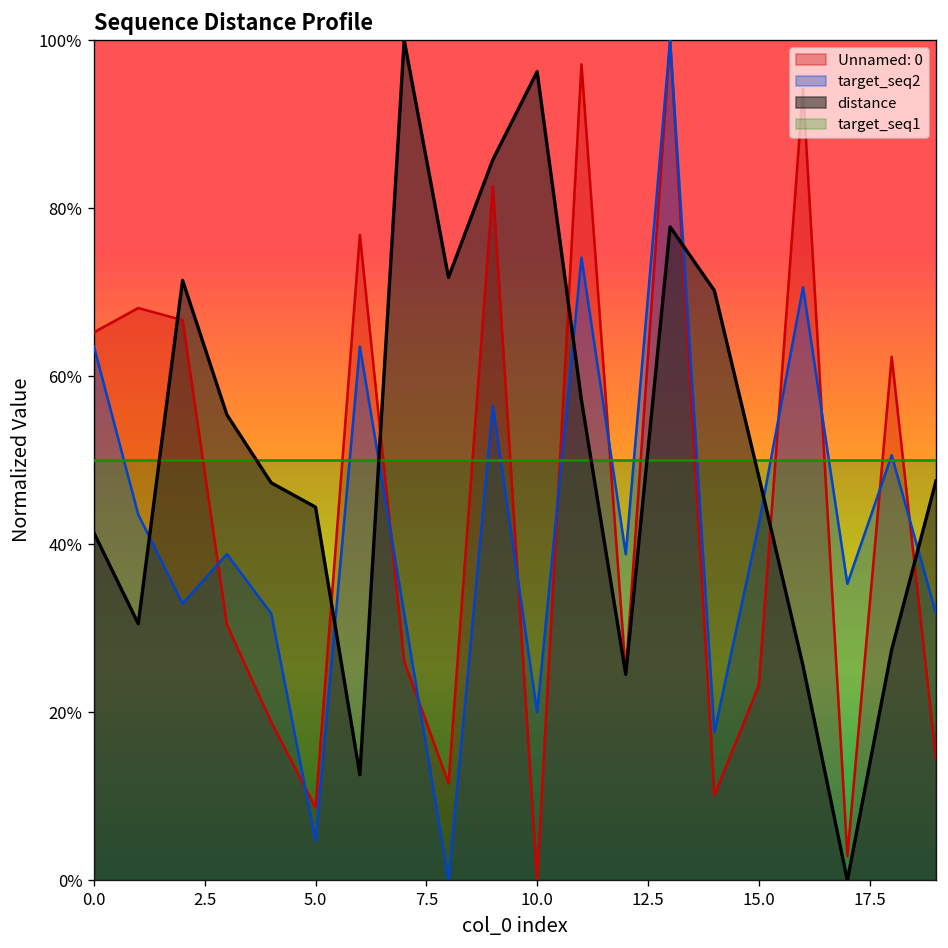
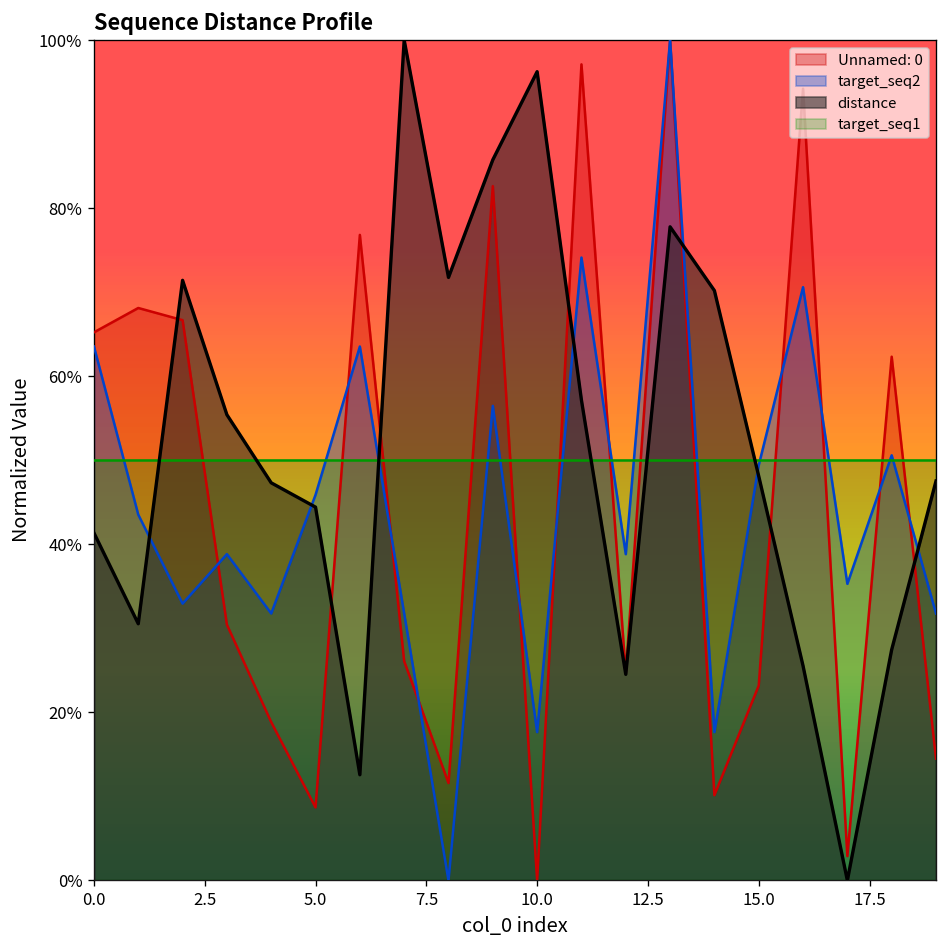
  {
    "Unnamed: 0": {
      "0.0": "65%",
      "5.0": "9%",
      "10.0": "0%",
      "15.0": "23%"
    },
    "target_seq2": {
      "0.0": "64%",
-     "5.0": "5%",
-     "10.0": "20%",
-     "15.0": "42%"
+     "5.0": "46%",
+     "10.0": "18%",
+     "15.0": "49%"
    }
  }
